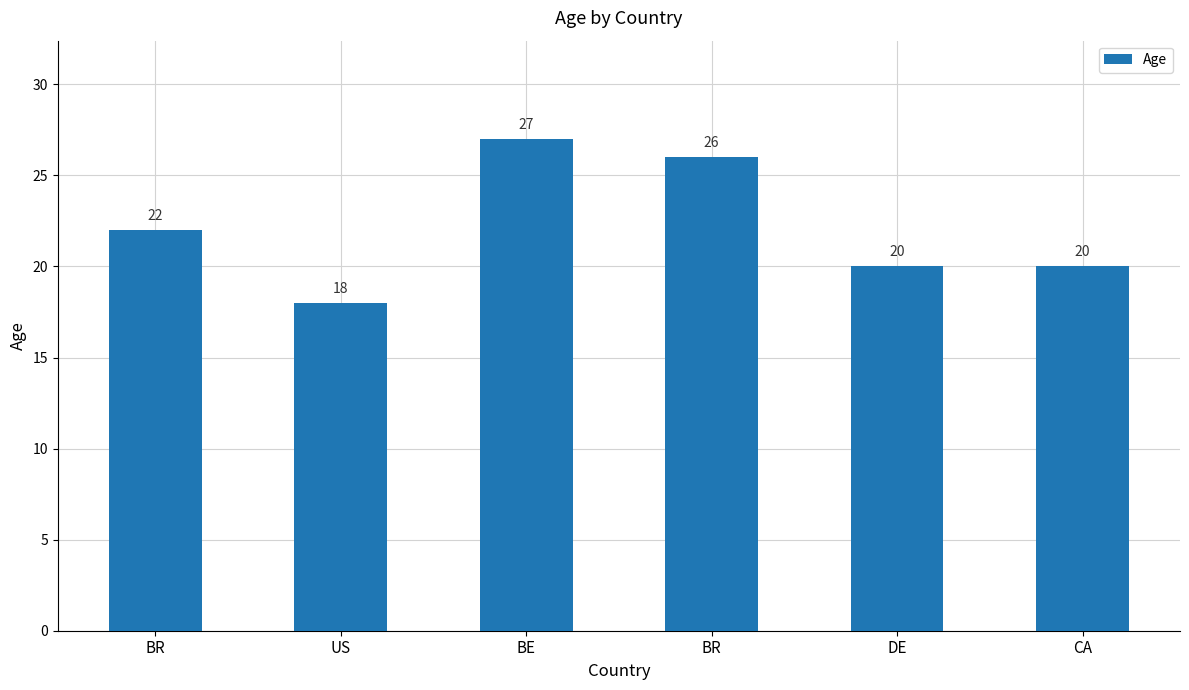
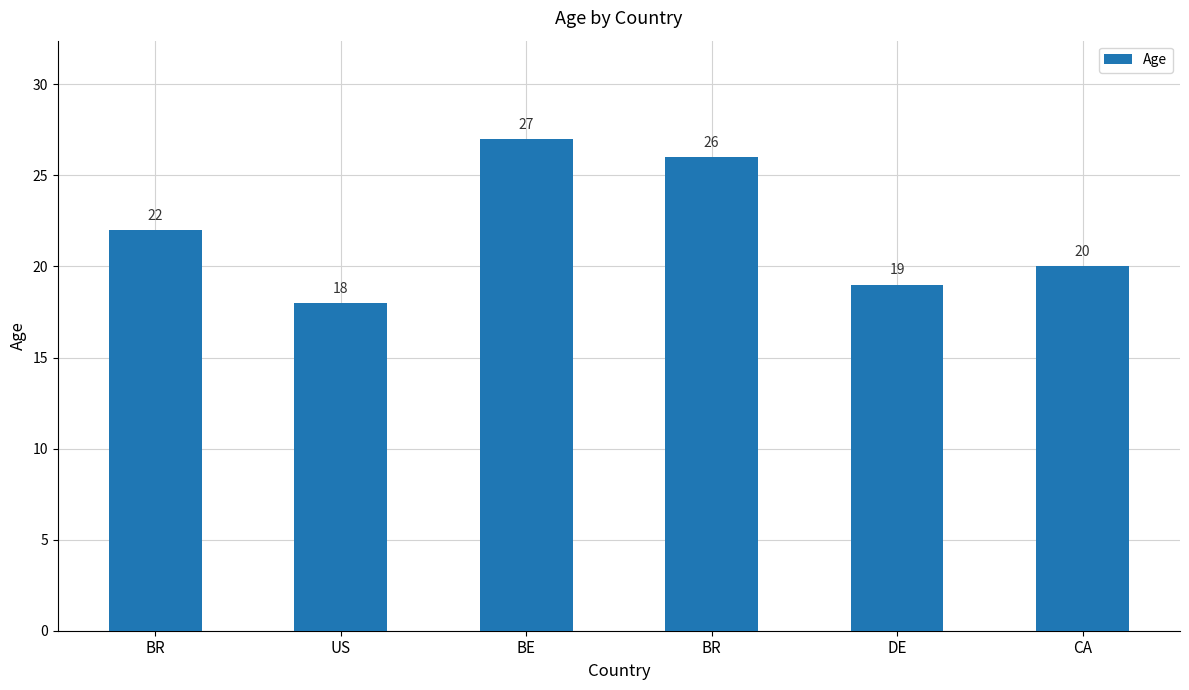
  {
    "US": 18,
    "BE": 27,
-   "DE": 20,
+   "DE": 19,
    "CA": 20
  }
